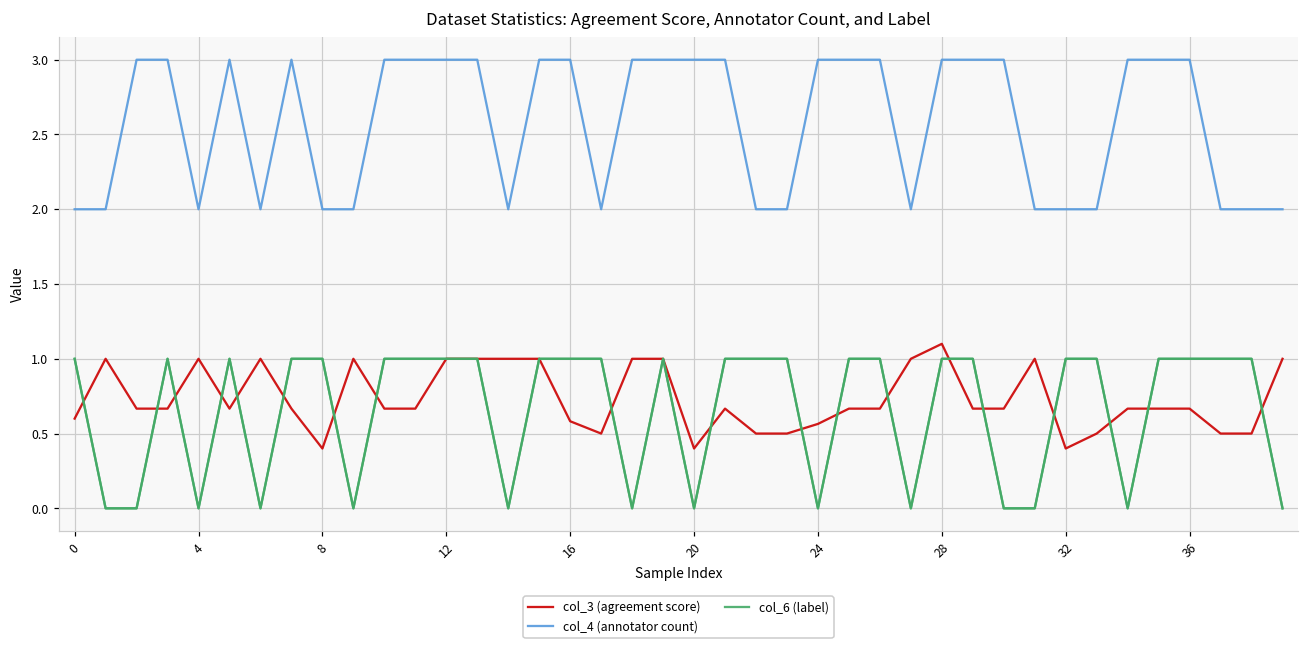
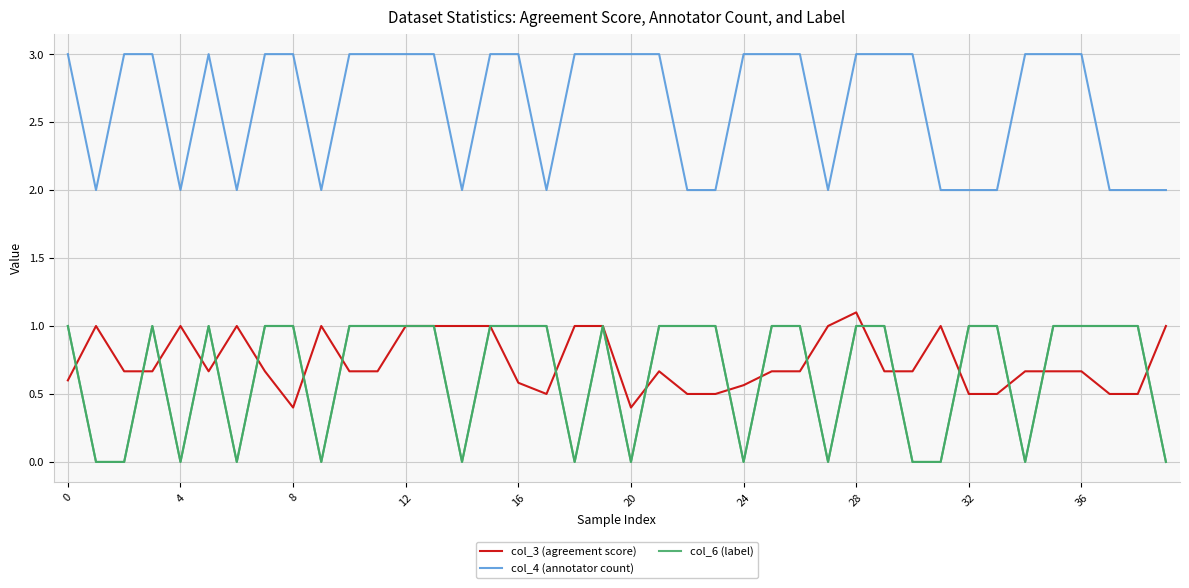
  {
    "col_3 (agreement score)": {
      "0": 0.6,
      "4": 1.0,
      "8": 0.4,
      "16": 0.6,
      "20": 0.4,
      "24": 0.56,
      "28": 1.1,
-     "32": 0.4,
+     "32": 0.5,
      "36": 0.67
    },
    "col_4 (annotator count)": {
-     "0": 2,
+     "0": 3,
      "4": 2,
-     "8": 2,
+     "8": 3,
      "12": 3,
      "16": 3,
      "20": 3,
      "24": 3,
      "28": 3,
      "32": 2,
      "36": 3
    },
    "col_6 (label)": {
      "0": 1.0,
      "4": 0.0,
      "8": 1.0,
      "16": 1.0,
      "20": 0.0,
      "24": 0.0,
      "28": 1.0,
      "32": 1.0,
      "36": 1.0
    }
  }
